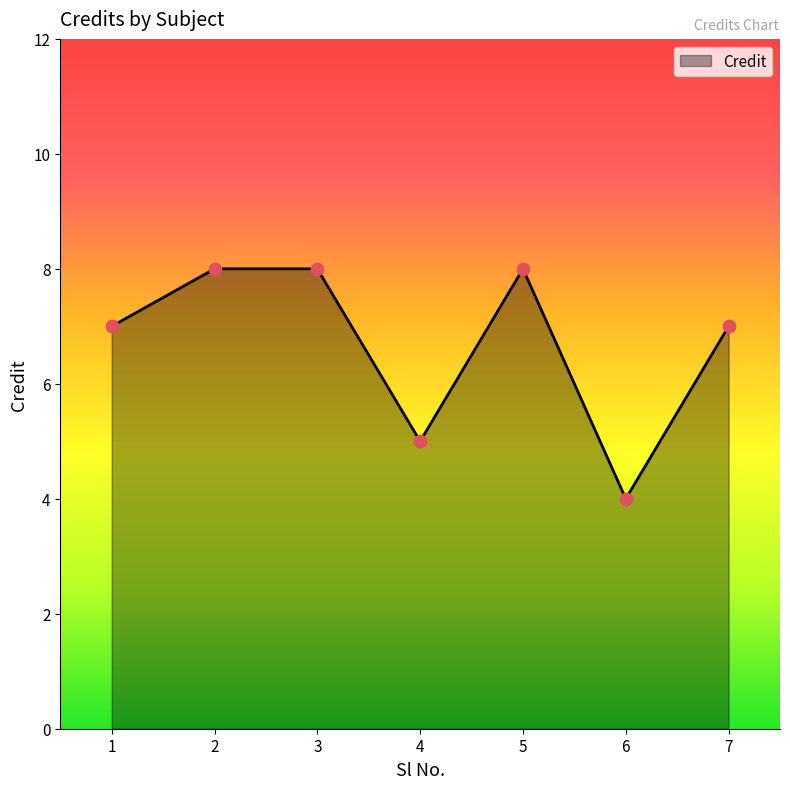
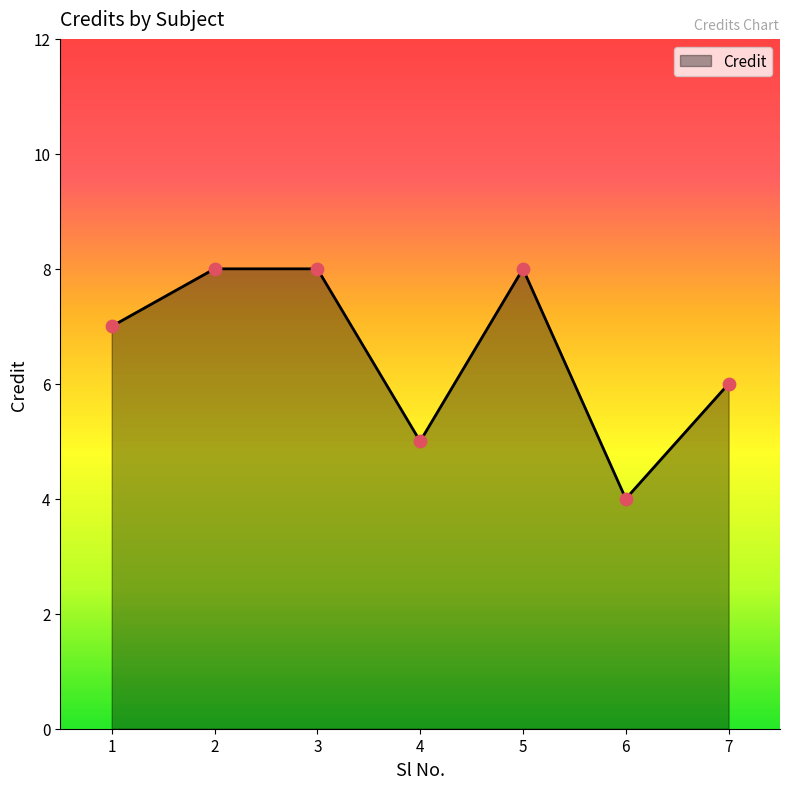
  {
    "1": 7,
    "2": 8,
    "3": 8,
    "4": 5,
    "5": 8,
    "6": 4,
-   "7": 7
+   "7": 6
  }
